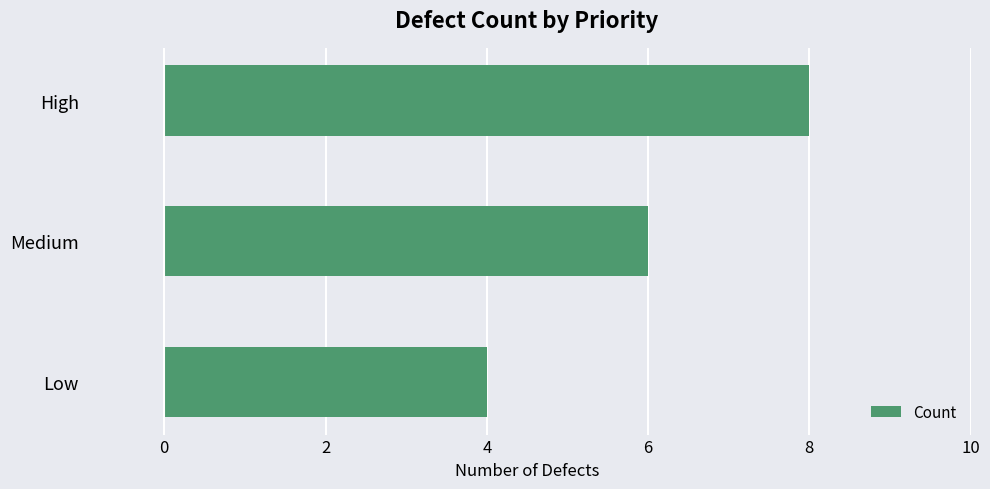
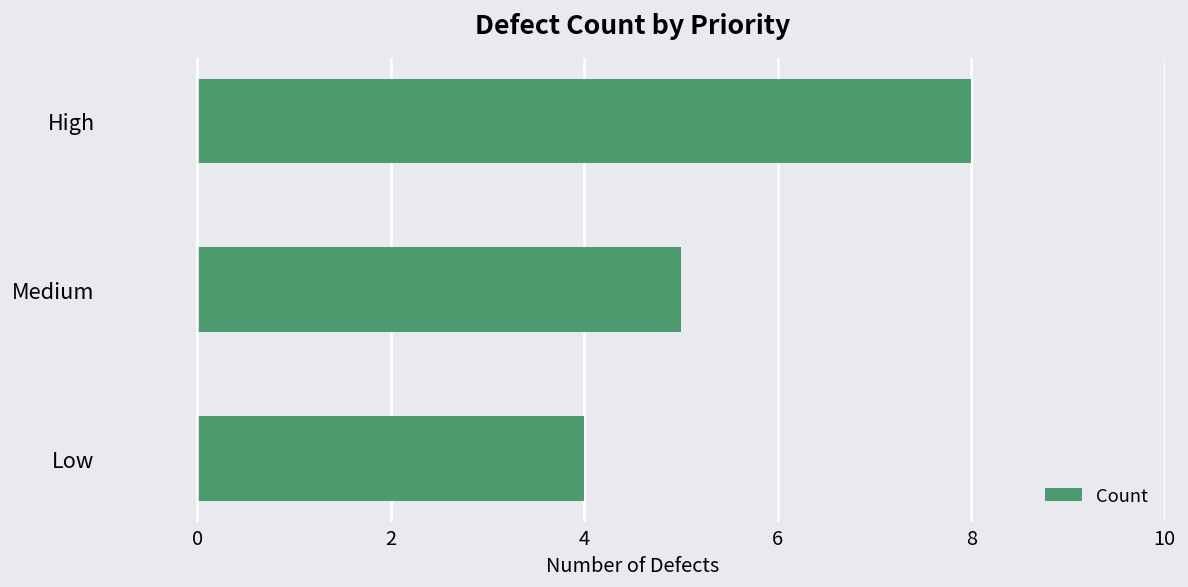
  {
    "High": 8,
-   "Medium": 6,
+   "Medium": 5,
    "Low": 4
  }
